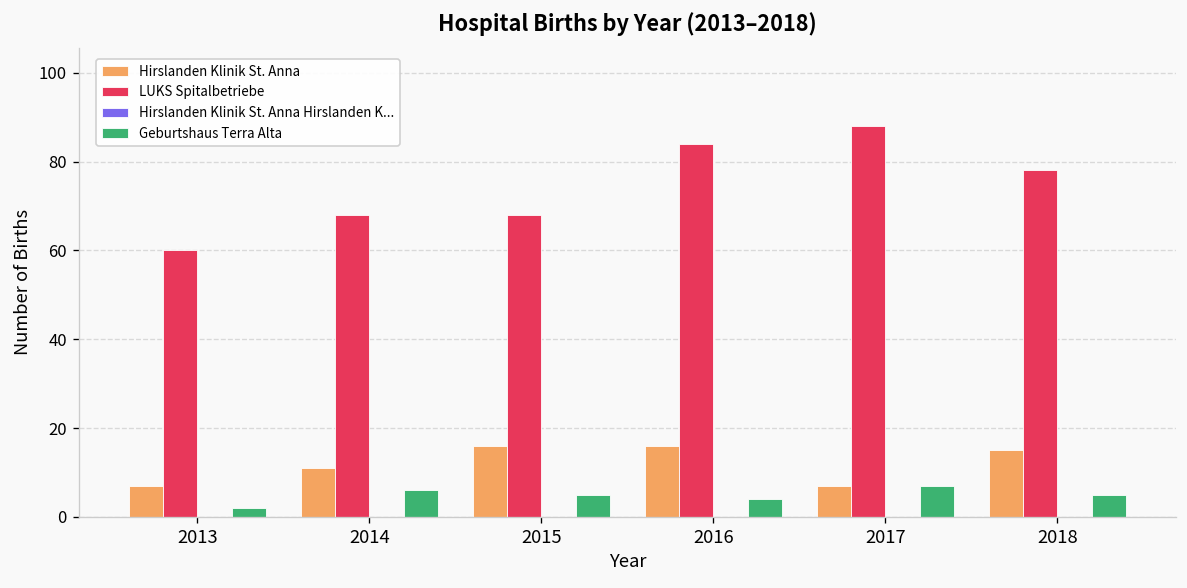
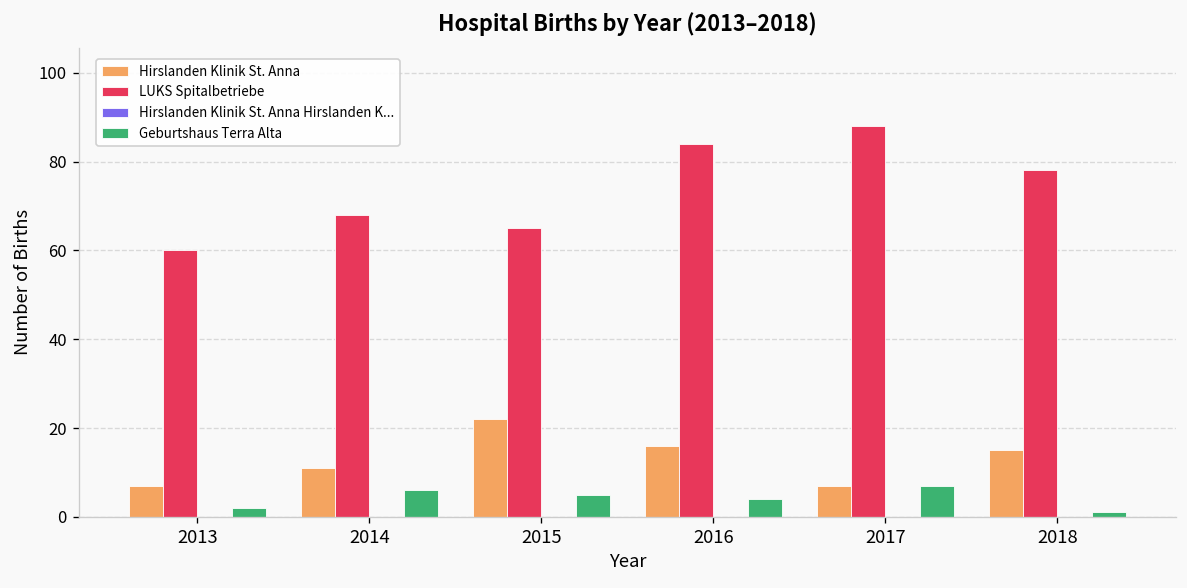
  {
    "Hirslanden Klinik St. Anna": {
      "2013": 7,
      "2014": 11,
-     "2015": 16,
+     "2015": 22,
      "2016": 16,
      "2017": 7,
      "2018": 15
    },
    "LUKS Spitalbetriebe": {
      "2013": 60,
      "2014": 68,
-     "2015": 68,
+     "2015": 65,
      "2016": 84,
      "2017": 88,
      "2018": 78
    },
    "Hirslanden Klinik St. Anna Hirslanden K...": {
      "2013": 0,
      "2014": 0,
      "2015": 0,
      "2016": 0,
      "2017": 0,
      "2018": 0
    },
    "Geburtshaus Terra Alta": {
      "2013": 2,
      "2014": 6,
      "2015": 5,
      "2016": 4,
      "2017": 7,
-     "2018": 5
+     "2018": 1
    }
  }
